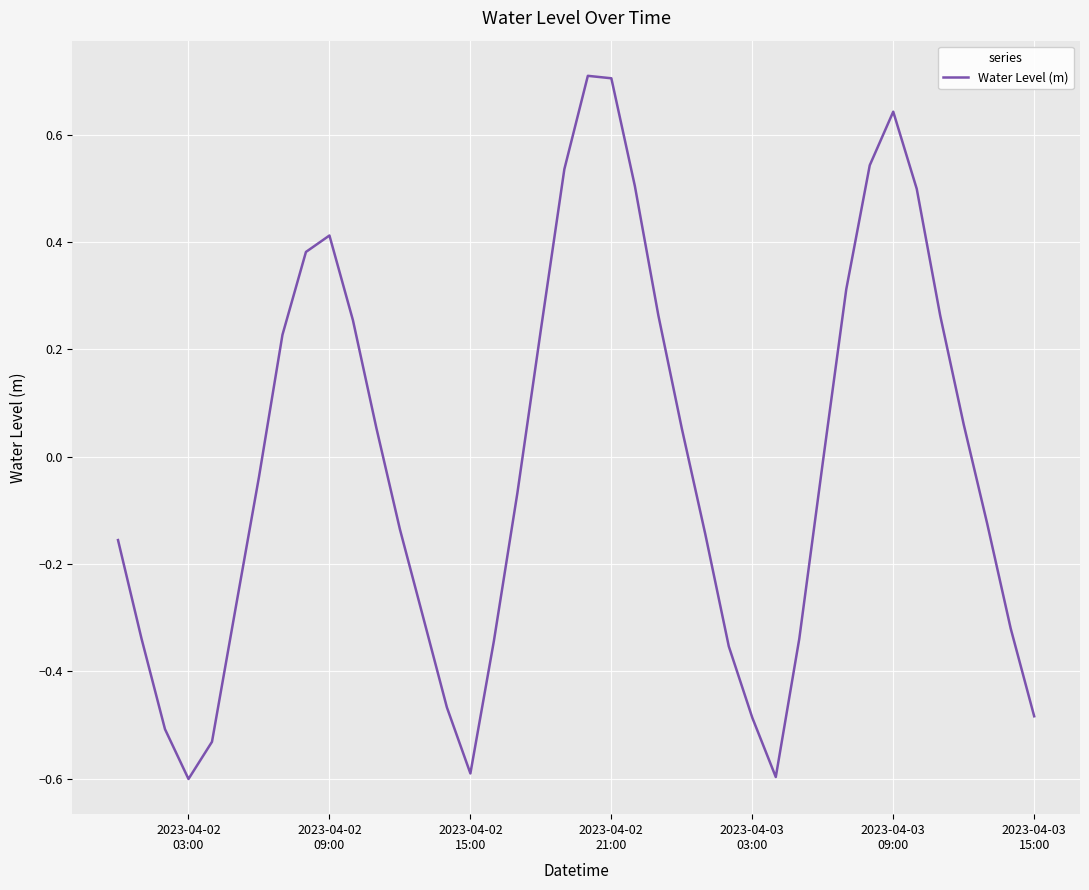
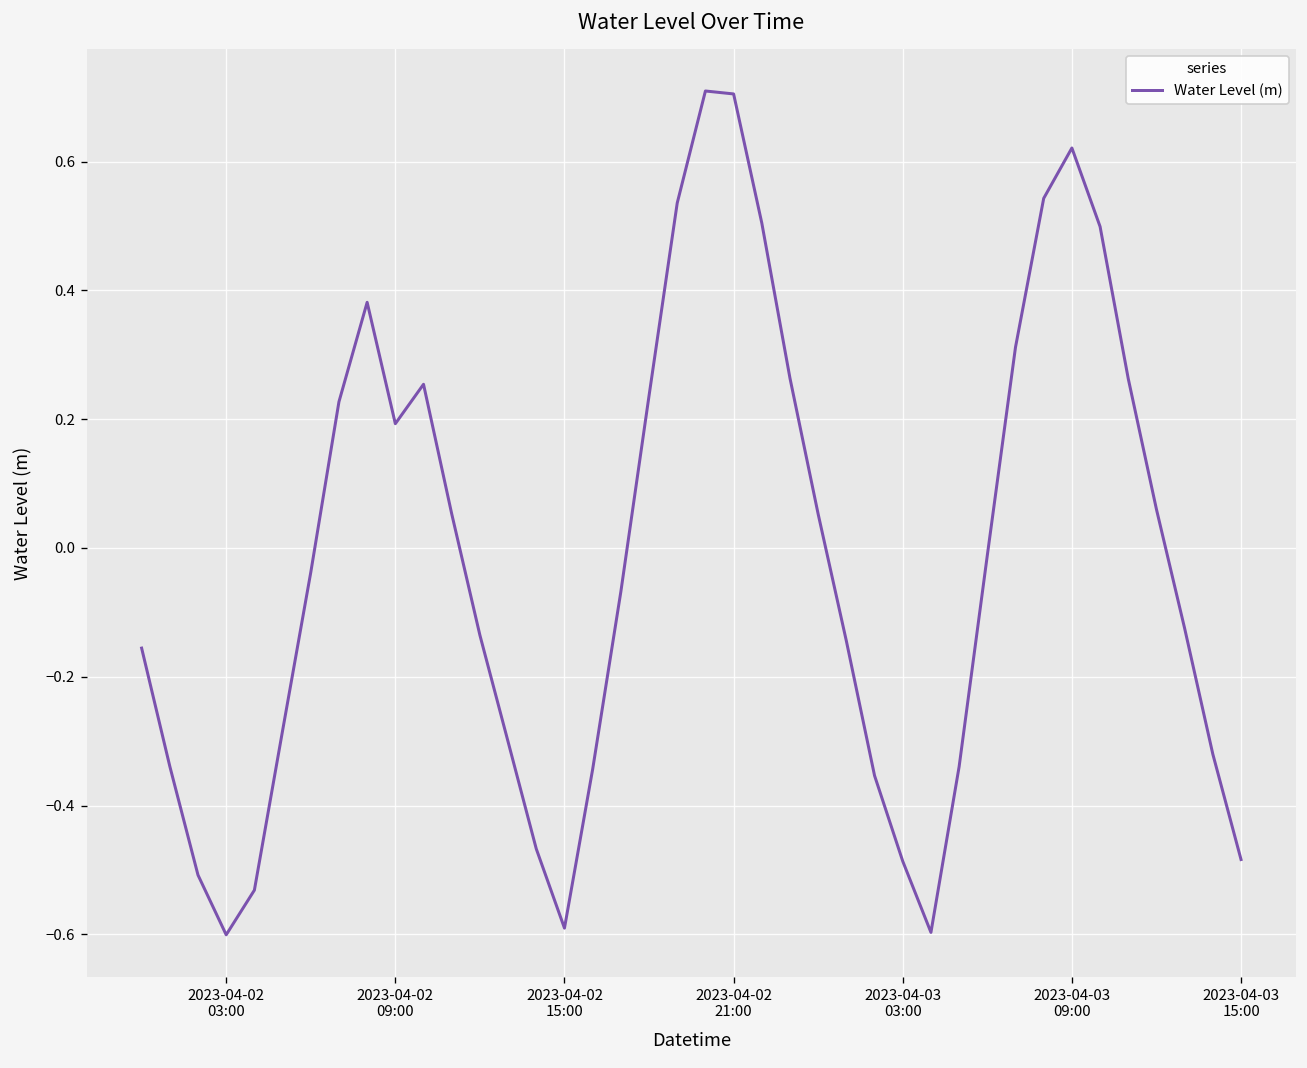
  {
    "2023-04-02 03:00": -0.60,
-   "2023-04-02 09:00": 0.41,
+   "2023-04-02 09:00": 0.19,
    "2023-04-02 15:00": -0.59,
    "2023-04-02 21:00": 0.71,
    "2023-04-03 03:00": -0.49,
-   "2023-04-03 09:00": 0.64,
+   "2023-04-03 09:00": 0.62,
    "2023-04-03 15:00": -0.48
  }
